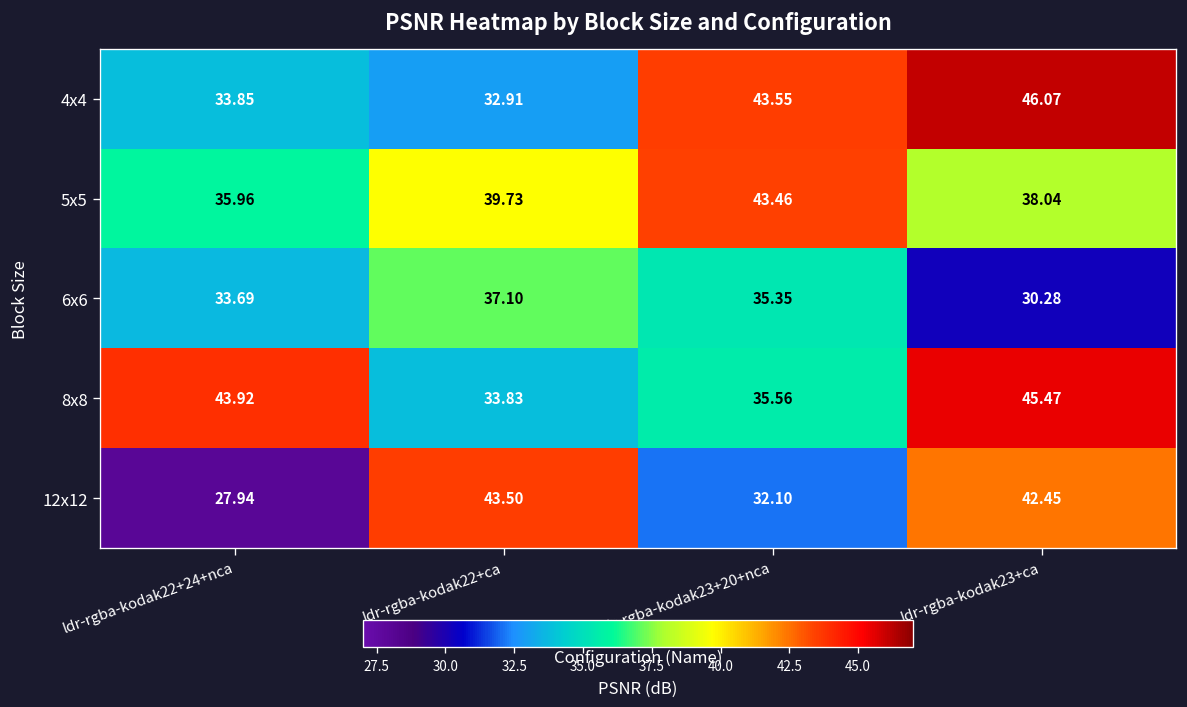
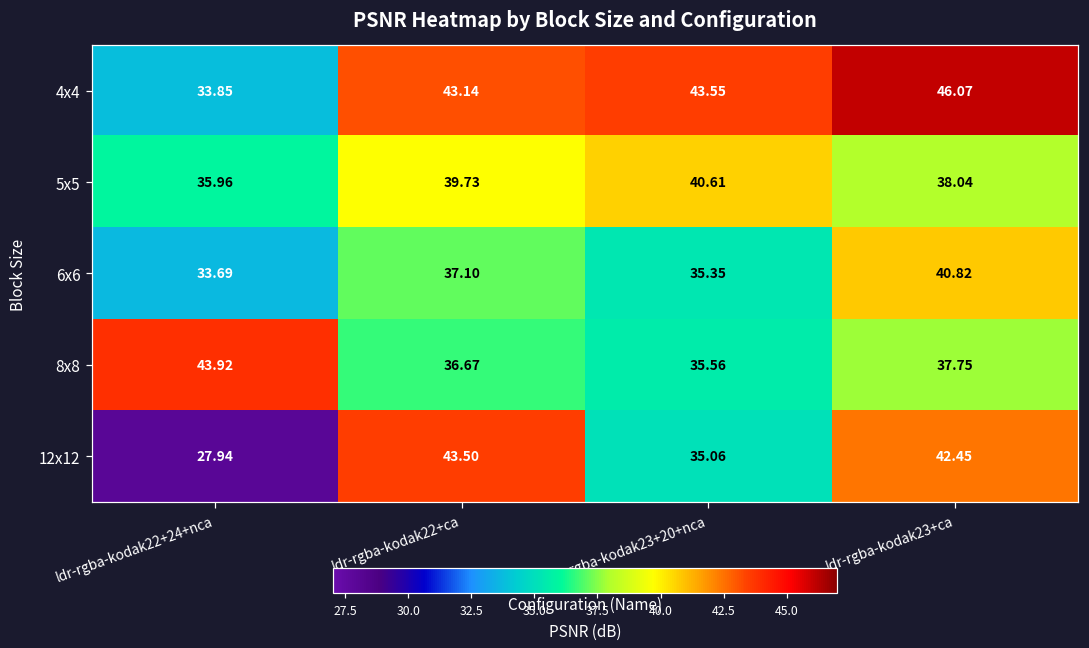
  {
    "4x4": {
      "ldr-rgba-kodak22+24+nca": 33.85,
-     "ldr-rgba-kodak22+ca": 32.91,
+     "ldr-rgba-kodak22+ca": 43.14,
      "ldr-rgba-kodak23+20+nca": 43.55,
      "ldr-rgba-kodak23+ca": 46.07
    },
    "5x5": {
      "ldr-rgba-kodak22+24+nca": 35.96,
      "ldr-rgba-kodak22+ca": 39.73,
-     "ldr-rgba-kodak23+20+nca": 43.46,
+     "ldr-rgba-kodak23+20+nca": 40.61,
      "ldr-rgba-kodak23+ca": 38.04
    },
    "6x6": {
      "ldr-rgba-kodak22+24+nca": 33.69,
      "ldr-rgba-kodak22+ca": 37.10,
      "ldr-rgba-kodak23+20+nca": 35.35,
-     "ldr-rgba-kodak23+ca": 30.28
+     "ldr-rgba-kodak23+ca": 40.82
    },
    "8x8": {
      "ldr-rgba-kodak22+24+nca": 43.92,
-     "ldr-rgba-kodak22+ca": 33.83,
+     "ldr-rgba-kodak22+ca": 36.67,
      "ldr-rgba-kodak23+20+nca": 35.56,
-     "ldr-rgba-kodak23+ca": 45.47
+     "ldr-rgba-kodak23+ca": 37.75
    },
    "12x12": {
      "ldr-rgba-kodak22+24+nca": 27.94,
      "ldr-rgba-kodak22+ca": 43.50,
-     "ldr-rgba-kodak23+20+nca": 32.10,
+     "ldr-rgba-kodak23+20+nca": 35.06,
      "ldr-rgba-kodak23+ca": 42.45
    }
  }
